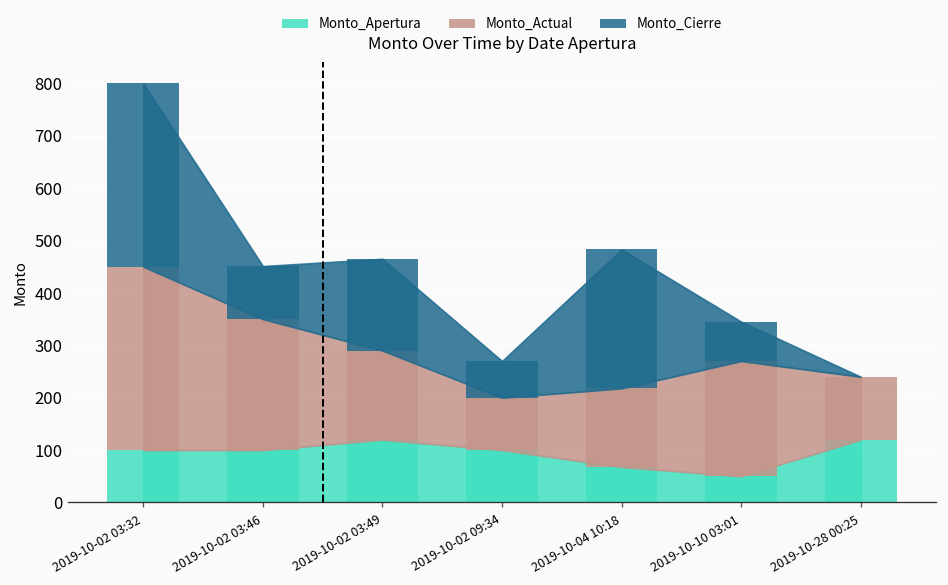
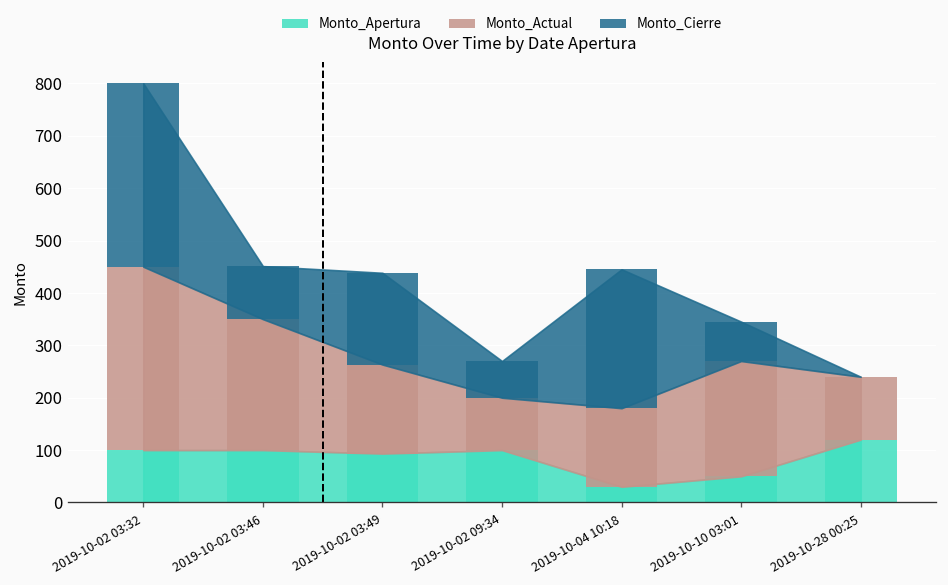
  {
    "Monto_Apertura": {
      "2019-10-02 03:32": 100,
      "2019-10-02 03:46": 100,
-     "2019-10-02 03:49": 120,
+     "2019-10-02 03:49": 90,
      "2019-10-02 09:34": 100,
-     "2019-10-04 10:18": 70,
+     "2019-10-04 10:18": 30,
      "2019-10-10 03:01": 50,
      "2019-10-28 00:25": 120
    },
    "Monto_Actual": {
      "2019-10-02 03:32": 350,
      "2019-10-02 03:46": 250,
      "2019-10-02 03:49": 170,
      "2019-10-02 09:34": 100,
      "2019-10-04 10:18": 150,
      "2019-10-10 03:01": 220,
      "2019-10-28 00:25": 120
    },
    "Monto_Cierre": {
      "2019-10-02 03:32": 350,
      "2019-10-02 03:46": 100,
      "2019-10-02 03:49": 180,
      "2019-10-02 09:34": 70,
      "2019-10-04 10:18": 270,
      "2019-10-10 03:01": 80,
      "2019-10-28 00:25": 0
    }
  }
